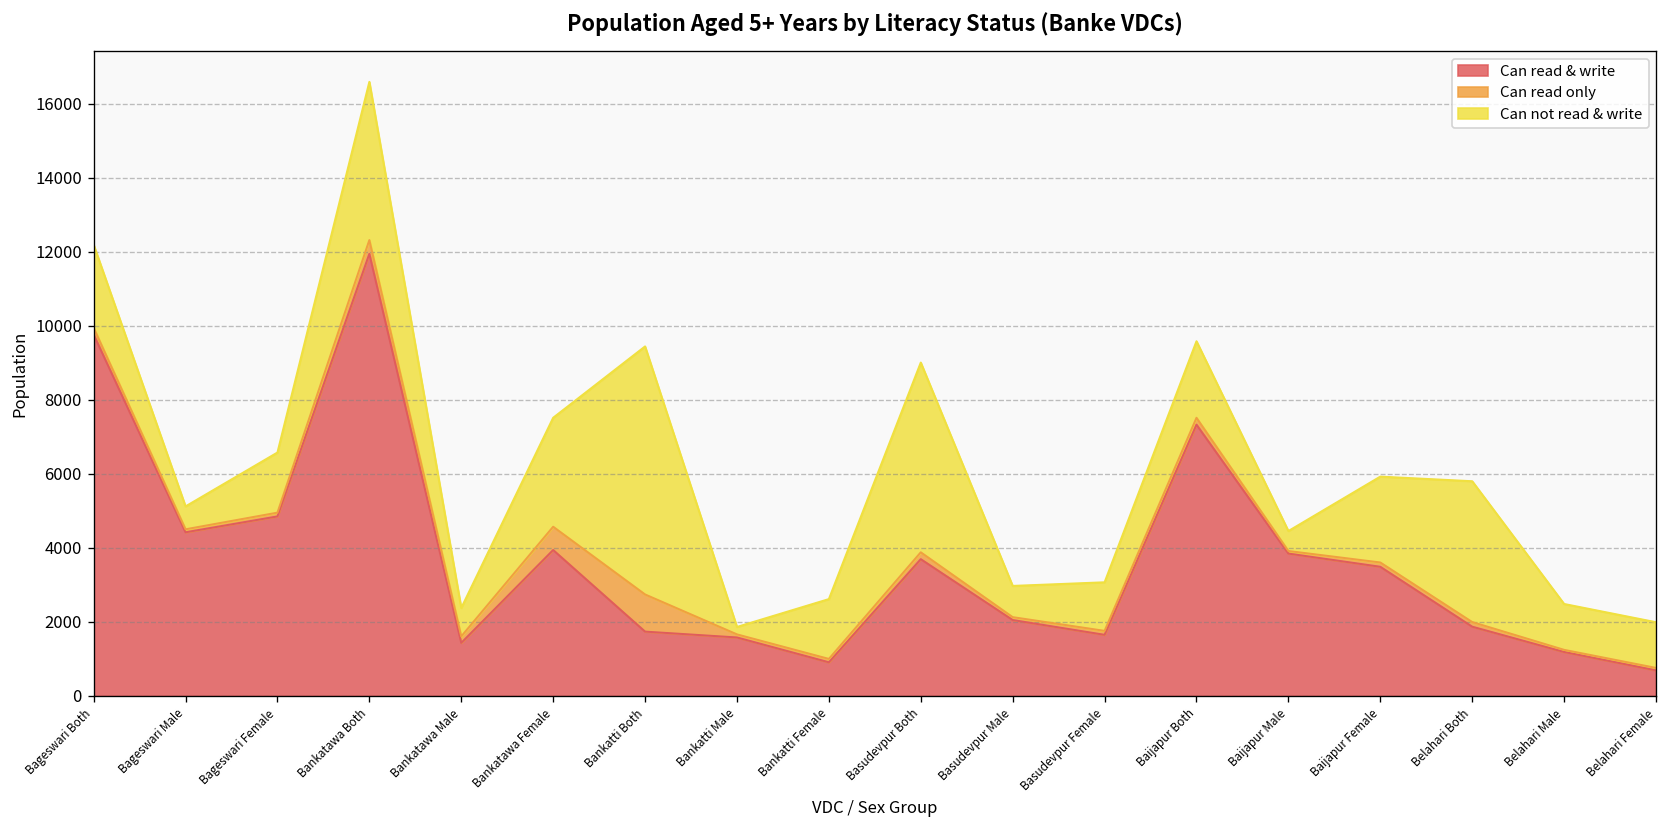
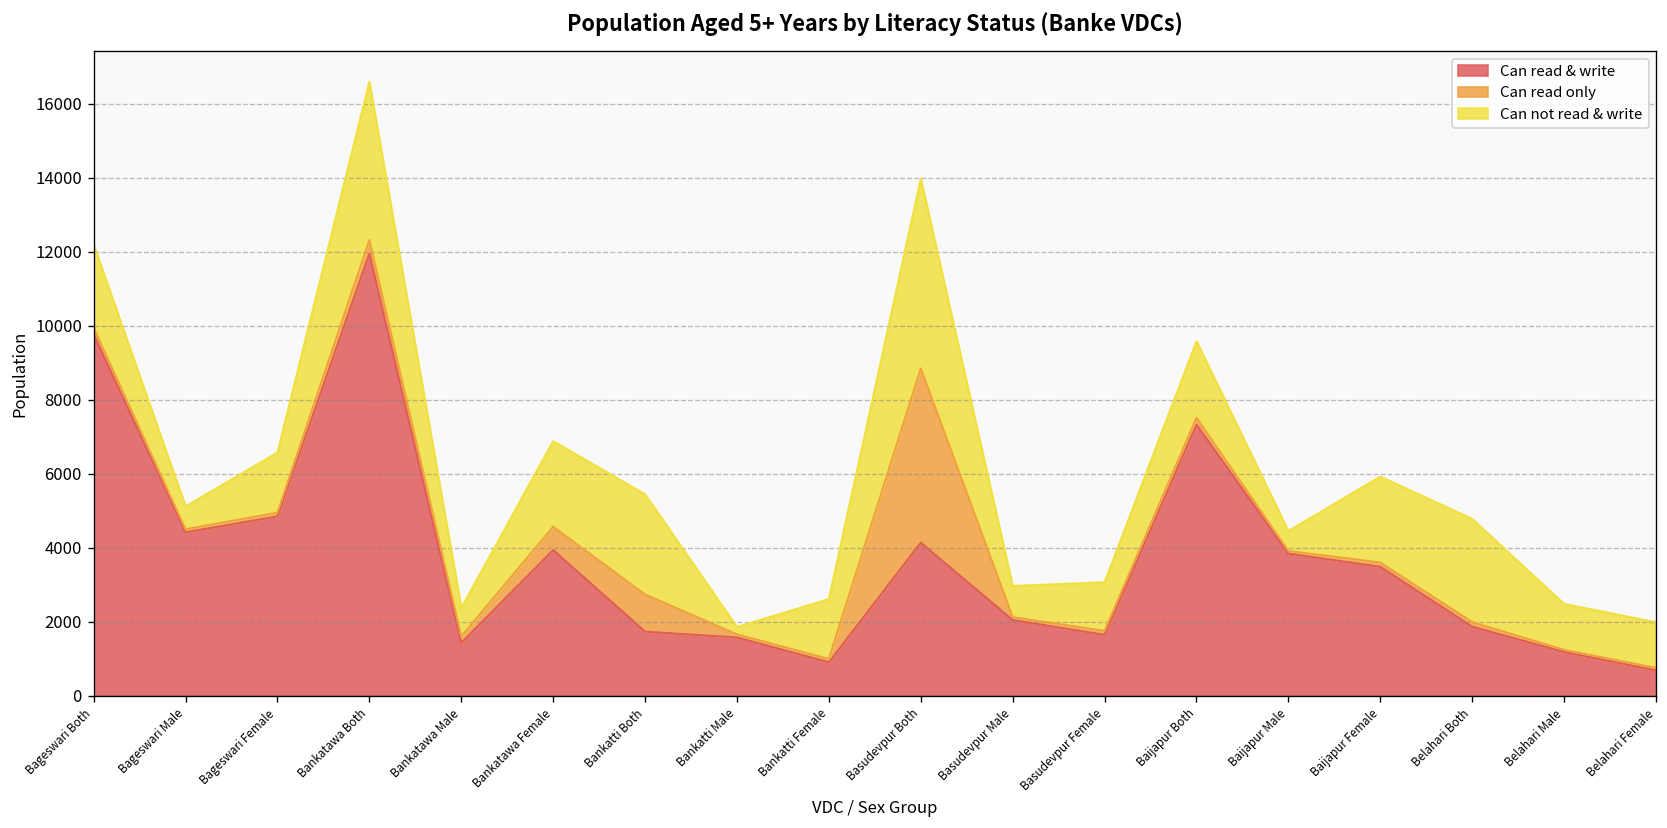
  {
    "Can read & write": {
      "Bageswari Both": 9800,
      "Bageswari Female": 4800,
      "Bankatawa Both": 11900,
      "Bankatawa Male": 1400,
      "Bankatawa Female": 3900,
      "Bankatti Both": 1700,
      "Bankatti Female": 900,
-     "Basudevpur Both": 3700,
+     "Basudevpur Both": 4100,
      "Basudevpur Female": 1600,
      "Baijapur Both": 7300,
      "Baijapur Female": 3500,
      "Belahari Both": 1900
    },
    "Can read only": {
      "Bageswari Both": 200,
      "Bageswari Female": 100,
      "Bankatawa Both": 400,
      "Bankatawa Male": 200,
      "Bankatawa Female": 600,
      "Bankatti Both": 1000,
      "Bankatti Female": 100,
-     "Basudevpur Both": 200,
+     "Basudevpur Both": 4700,
      "Basudevpur Female": 100,
      "Baijapur Both": 200,
      "Baijapur Female": 100,
      "Belahari Both": 100
    },
    "Can not read & write": {
      "Bageswari Both": 2200,
      "Bageswari Male": 600,
      "Bageswari Female": 1600,
      "Bankatawa Both": 4300,
      "Bankatawa Male": 800,
-     "Bankatawa Female": 2900,
-     "Bankatti Both": 6700,
+     "Bankatawa Female": 2300,
+     "Bankatti Both": 2700,
      "Bankatti Male": 200,
      "Bankatti Female": 1600,
      "Basudevpur Both": 5100,
      "Basudevpur Male": 800,
      "Basudevpur Female": 1300,
      "Baijapur Both": 2100,
      "Baijapur Male": 500,
      "Baijapur Female": 2300,
-     "Belahari Both": 3800,
+     "Belahari Both": 2800,
      "Belahari Male": 1200,
      "Belahari Female": 1200
    }
  }
